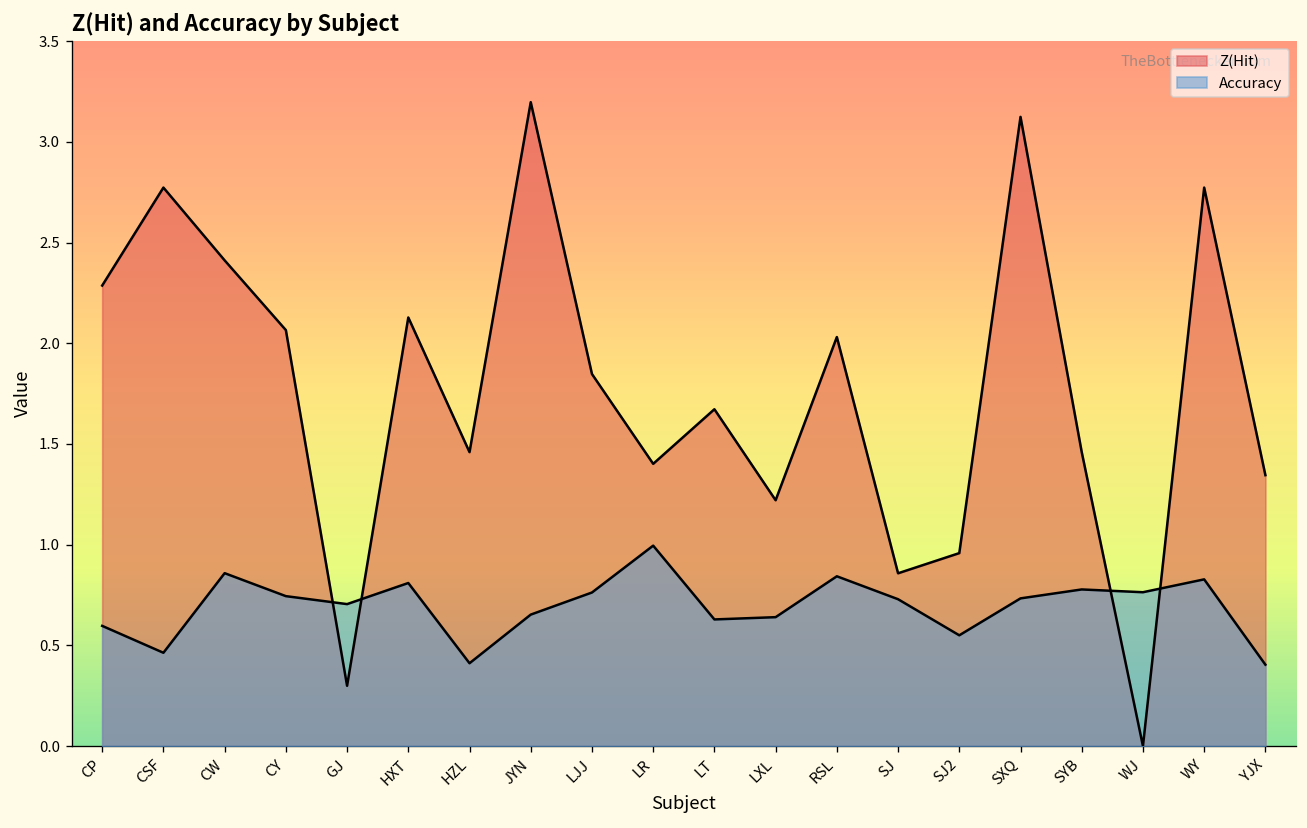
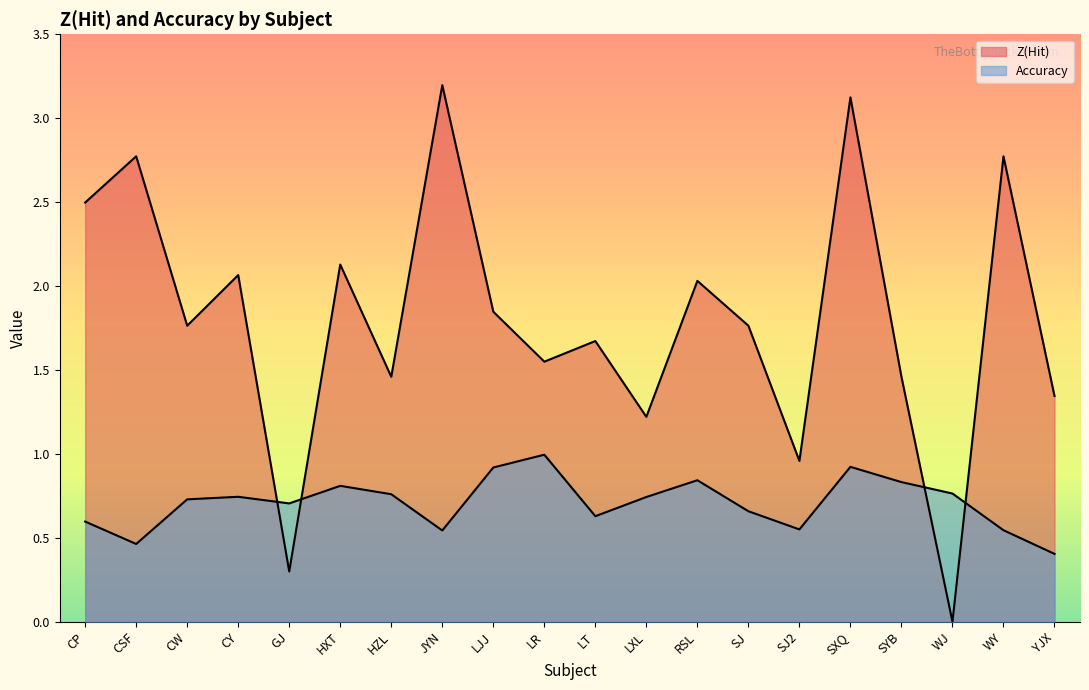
  {
    "Z(Hit)": {
-     "CP": 2.29,
+     "CP": 2.50,
      "CSF": 2.77,
-     "CW": 2.41,
+     "CW": 1.76,
      "CY": 2.07,
      "GJ": 0.30,
      "HXT": 2.13,
      "HZL": 1.46,
      "JYN": 3.20,
      "LJJ": 1.85,
-     "LR": 1.40,
+     "LR": 1.55,
      "LT": 1.67,
      "LXL": 1.22,
      "RSL": 2.03,
-     "SJ": 0.86,
+     "SJ": 1.76,
      "SJ2": 0.96,
      "SXQ": 3.12,
      "SYB": 1.46,
      "WJ": 0.00,
      "WY": 2.77,
      "YJX": 1.35
    },
    "Accuracy": {
      "CP": 0.60,
      "CSF": 0.46,
-     "CW": 0.86,
+     "CW": 0.73,
      "CY": 0.74,
      "GJ": 0.70,
      "HXT": 0.81,
-     "HZL": 0.41,
-     "JYN": 0.65,
-     "LJJ": 0.76,
+     "HZL": 0.76,
+     "JYN": 0.54,
+     "LJJ": 0.92,
      "LR": 1.00,
      "LT": 0.63,
-     "LXL": 0.64,
+     "LXL": 0.74,
      "RSL": 0.84,
-     "SJ": 0.73,
+     "SJ": 0.66,
      "SJ2": 0.55,
-     "SXQ": 0.73,
-     "SYB": 0.78,
+     "SXQ": 0.92,
+     "SYB": 0.83,
      "WJ": 0.76,
-     "WY": 0.83,
+     "WY": 0.55,
      "YJX": 0.40
    }
  }
